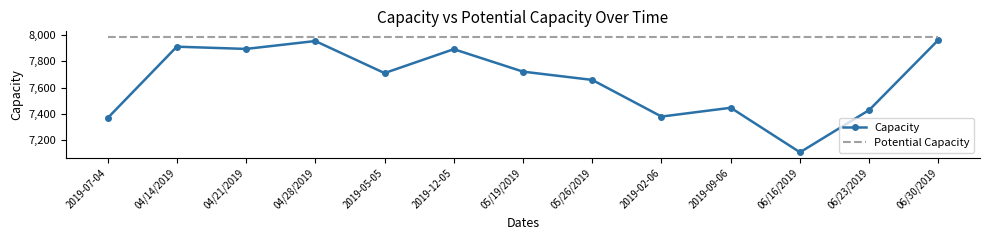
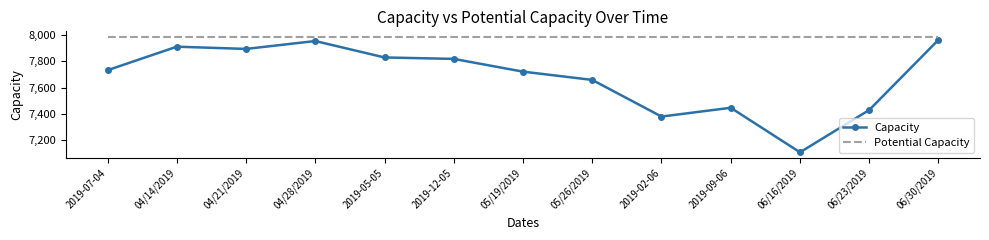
  {
    "Capacity": {
-     "2019-07-04": "7,370",
+     "2019-07-04": "7,730",
      "04/14/2019": "7,910",
      "04/21/2019": "7,890",
      "04/28/2019": "7,950",
-     "2019-05-05": "7,710",
-     "2019-12-05": "7,890",
+     "2019-05-05": "7,830",
+     "2019-12-05": "7,820",
      "05/19/2019": "7,720",
      "05/26/2019": "7,660",
      "2019-02-06": "7,380",
      "2019-09-06": "7,450",
      "06/16/2019": "7,110",
      "06/23/2019": "7,430",
      "06/30/2019": "7,960"
    },
    "Potential Capacity": {
      "2019-07-04": "7,980",
      "04/14/2019": "7,980",
      "04/21/2019": "7,980",
      "04/28/2019": "7,980",
      "2019-05-05": "7,980",
      "2019-12-05": "7,980",
      "05/19/2019": "7,980",
      "05/26/2019": "7,980",
      "2019-02-06": "7,980",
      "2019-09-06": "7,980",
      "06/16/2019": "7,980",
      "06/23/2019": "7,980",
      "06/30/2019": "7,980"
    }
  }
